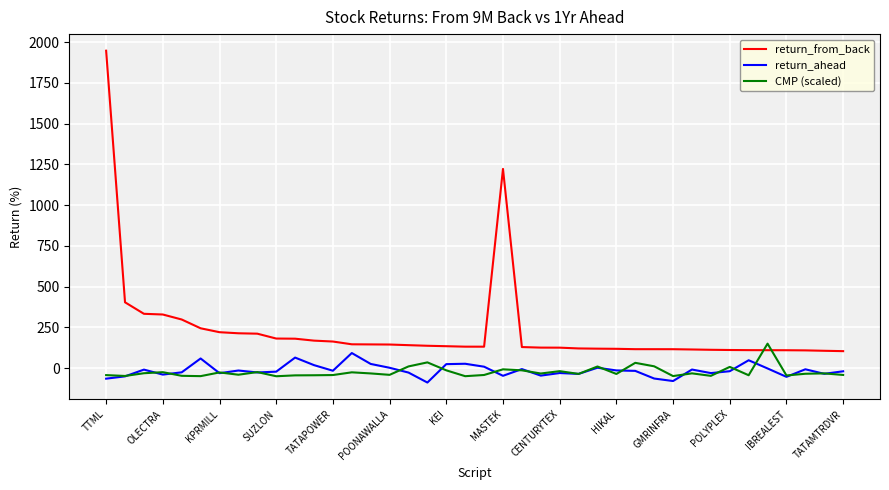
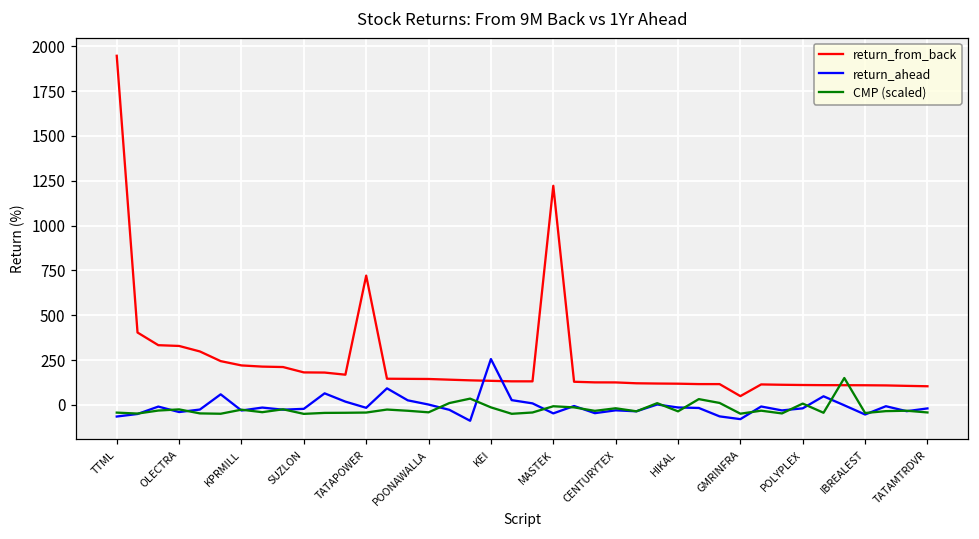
  {
    "return_from_back": {
      "TTML": 1950,
      "OLECTRA": 330,
      "KPRMILL": 220,
      "SUZLON": 180,
-     "TATAPOWER": 160,
+     "TATAPOWER": 720,
      "POONAWALLA": 140,
      "KEI": 130,
      "MASTEK": 1220,
      "CENTURYTEX": 130,
      "HIKAL": 120,
-     "GMRINFRA": 120,
+     "GMRINFRA": 50,
      "POLYPLEX": 110,
      "IBREALEST": 110,
      "TATAMTRDVR": 100
    },
    "return_ahead": {
      "TTML": -60,
      "SUZLON": -20,
      "TATAPOWER": -20,
      "POONAWALLA": 0,
-     "KEI": 20,
+     "KEI": 260,
      "MASTEK": -50,
      "HIKAL": -10,
      "GMRINFRA": -80,
      "POLYPLEX": -20,
      "TATAMTRDVR": -20
    },
    "CMP (scaled)": {
      "TTML": -40,
      "SUZLON": -50,
      "TATAPOWER": -40,
      "POONAWALLA": -40,
      "KEI": -10,
      "MASTEK": -10,
      "HIKAL": -40,
      "GMRINFRA": -50,
      "POLYPLEX": 10,
      "TATAMTRDVR": -40
    }
  }
